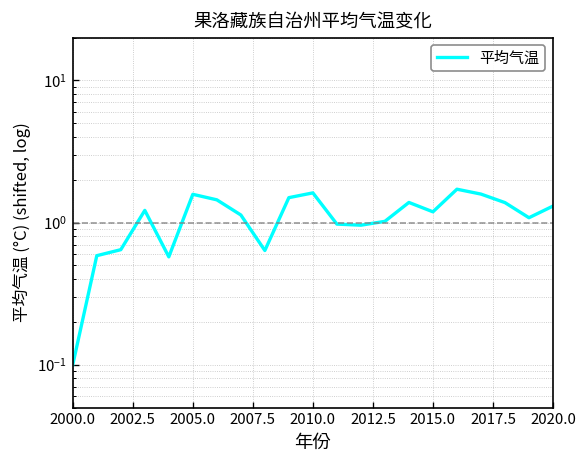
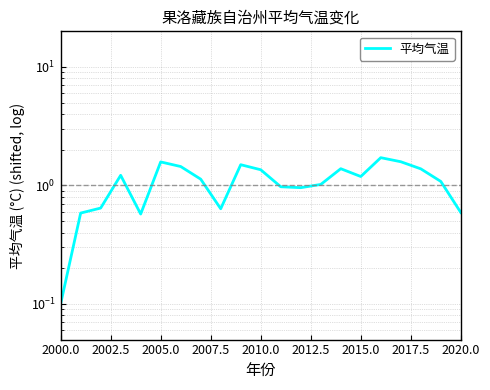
  {
    "2000.0": 0.1,
    "2005.0": 1.6,
-   "2010.0": 1.6,
+   "2010.0": 1.4,
    "2015.0": 1.2,
-   "2020.0": 1.3
+   "2020.0": 0.6
  }
